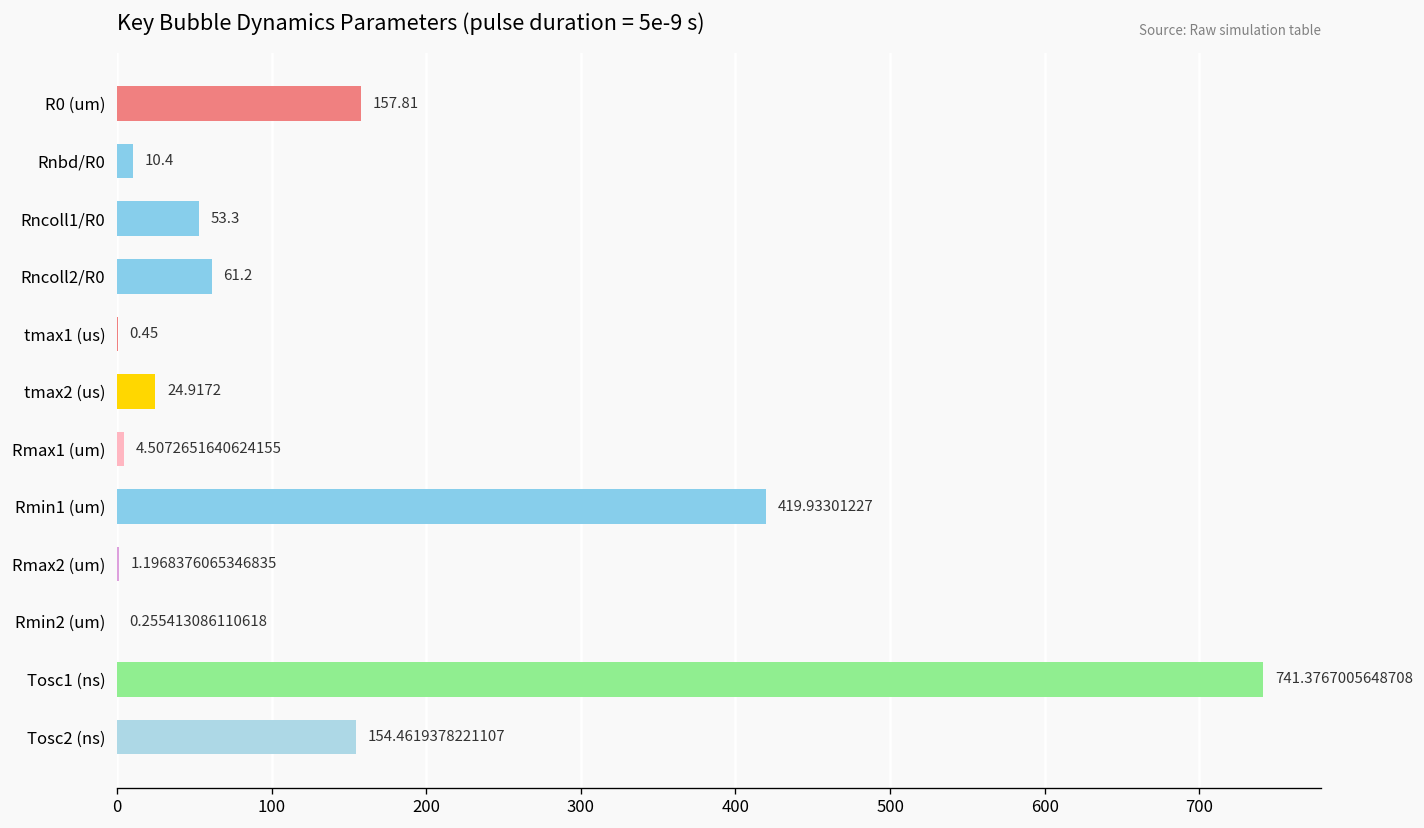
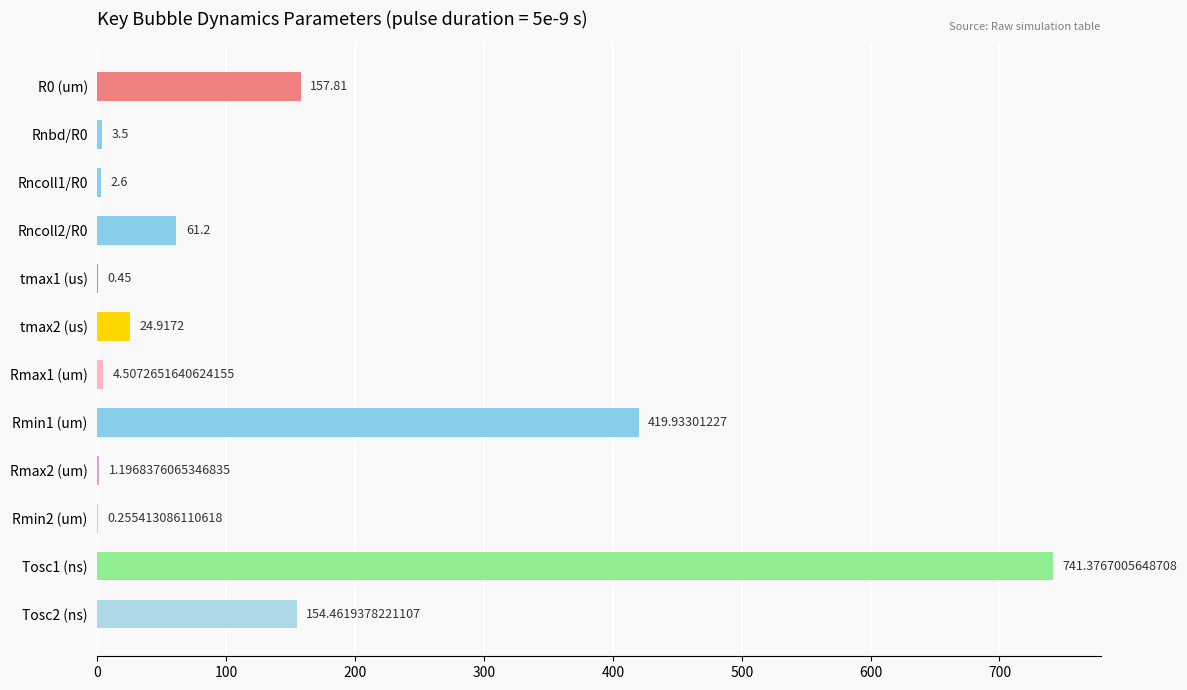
  {
    "R0 (um)": 157.81,
-   "Rnbd/R0": 10.4,
-   "Rncoll1/R0": 53.3,
+   "Rnbd/R0": 3.5,
+   "Rncoll1/R0": 2.6,
    "Rncoll2/R0": 61.2,
    "tmax1 (us)": 0.45,
    "tmax2 (us)": 24.9172,
    "Rmax1 (um)": 4.5072651640624155,
    "Rmin1 (um)": 419.93301227,
    "Rmax2 (um)": 1.1968376065346835,
    "Rmin2 (um)": 0.255413086110618,
    "Tosc1 (ns)": 741.3767005648708,
    "Tosc2 (ns)": 154.4619378221107
  }
